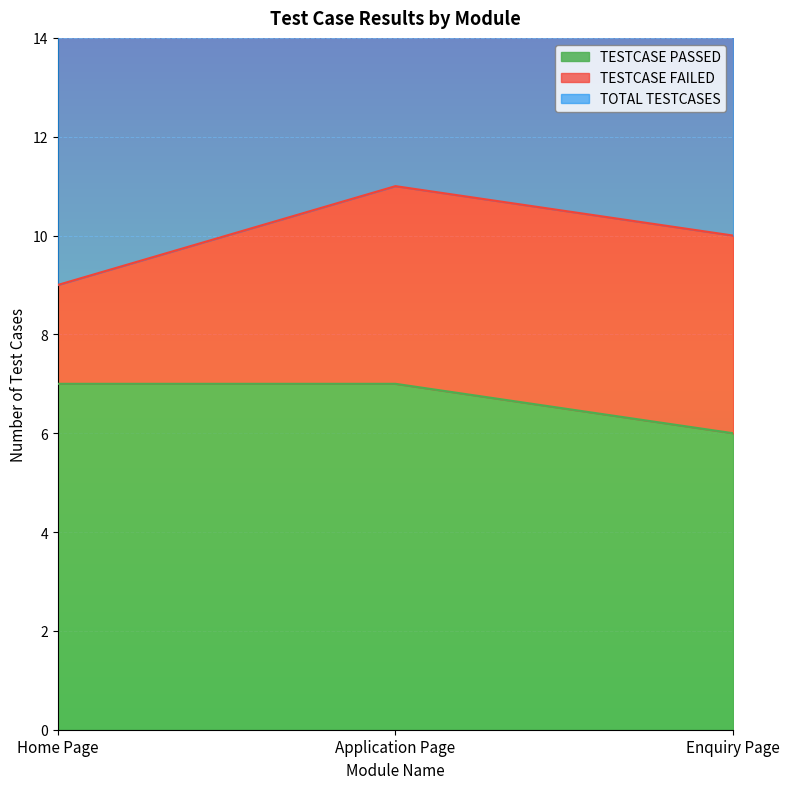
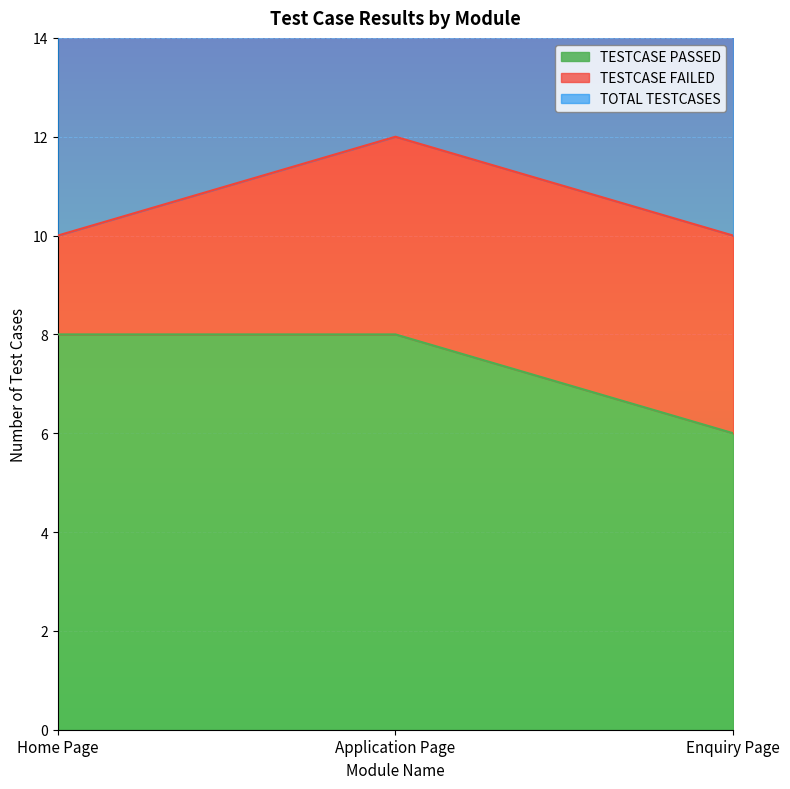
  {
    "TESTCASE PASSED": {
-     "Home Page": 7,
-     "Application Page": 7,
+     "Home Page": 8,
+     "Application Page": 8,
      "Enquiry Page": 6
    },
    "TESTCASE FAILED": {
      "Home Page": 2,
      "Application Page": 4,
      "Enquiry Page": 4
    }
  }
